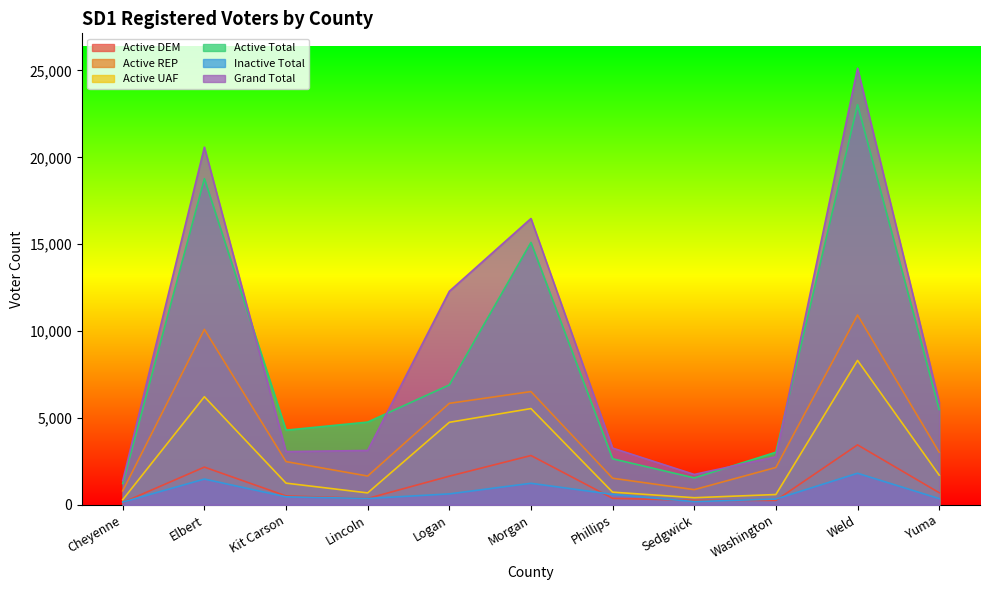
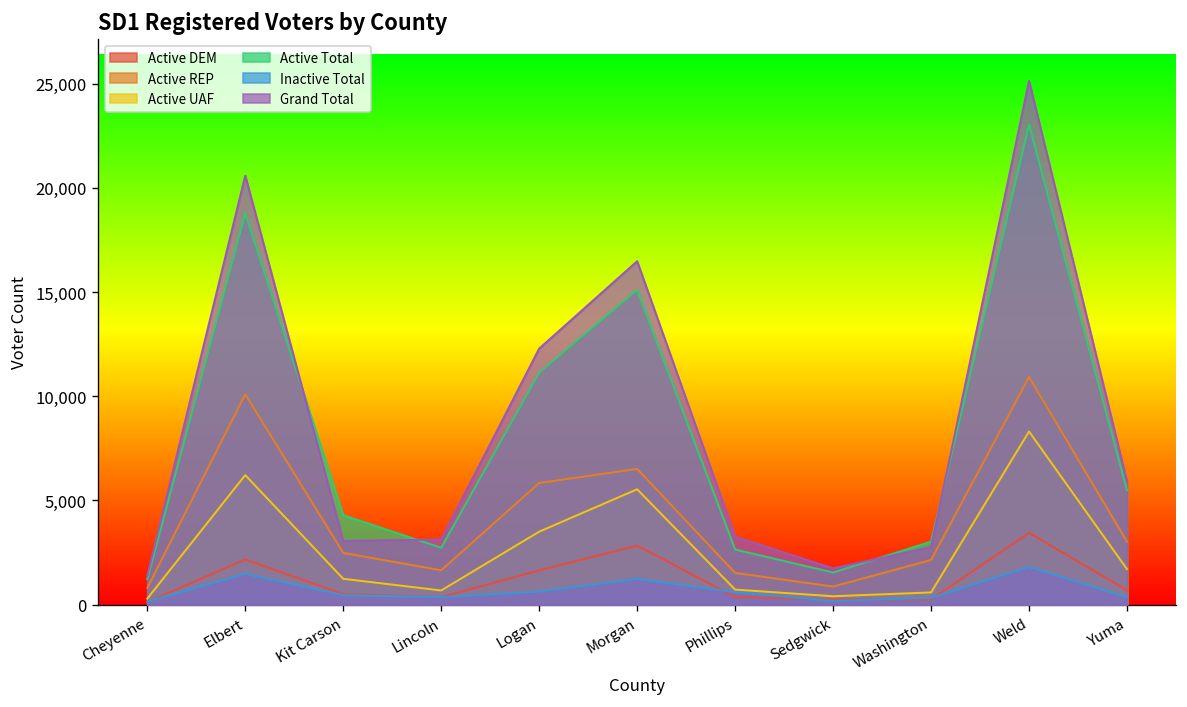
  {
    "Active UAF": {
      "Elbert": "6,200",
      "Kit Carson": "1,200",
      "Lincoln": "700",
-     "Logan": "4,700",
+     "Logan": "3,500",
      "Morgan": "5,500",
      "Sedgwick": "400",
      "Washington": "600",
      "Weld": "8,300",
      "Yuma": "1,700"
    },
    "Active Total": {
      "Cheyenne": "1,200",
      "Elbert": "18,800",
      "Kit Carson": "4,300",
-     "Lincoln": "4,800",
-     "Logan": "6,900",
+     "Lincoln": "2,700",
+     "Logan": "11,100",
      "Morgan": "15,100",
      "Phillips": "2,600",
      "Sedgwick": "1,500",
      "Washington": "3,000",
      "Weld": "23,000",
      "Yuma": "5,500"
    },
    "Inactive Total": {
      "Elbert": "1,500",
      "Logan": "600",
      "Morgan": "1,200",
      "Weld": "1,800",
      "Yuma": "400"
    },
    "Grand Total": {
      "Cheyenne": "1,400",
      "Elbert": "20,600",
      "Kit Carson": "3,100",
      "Lincoln": "3,100",
      "Logan": "12,300",
      "Morgan": "16,500",
      "Phillips": "3,300",
      "Sedgwick": "1,700",
      "Washington": "2,800",
      "Weld": "25,100",
      "Yuma": "5,900"
    }
  }
